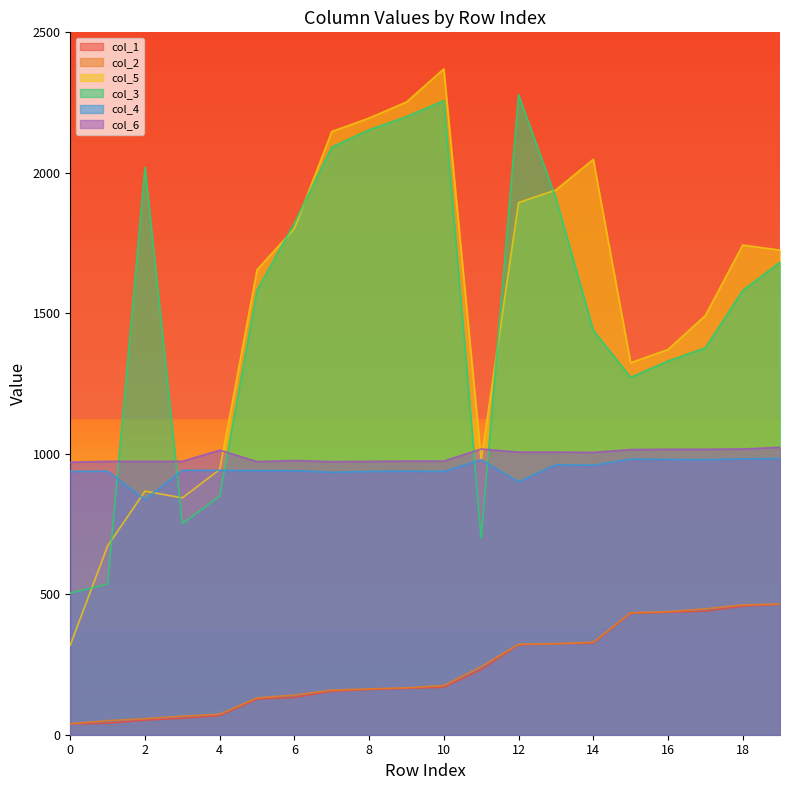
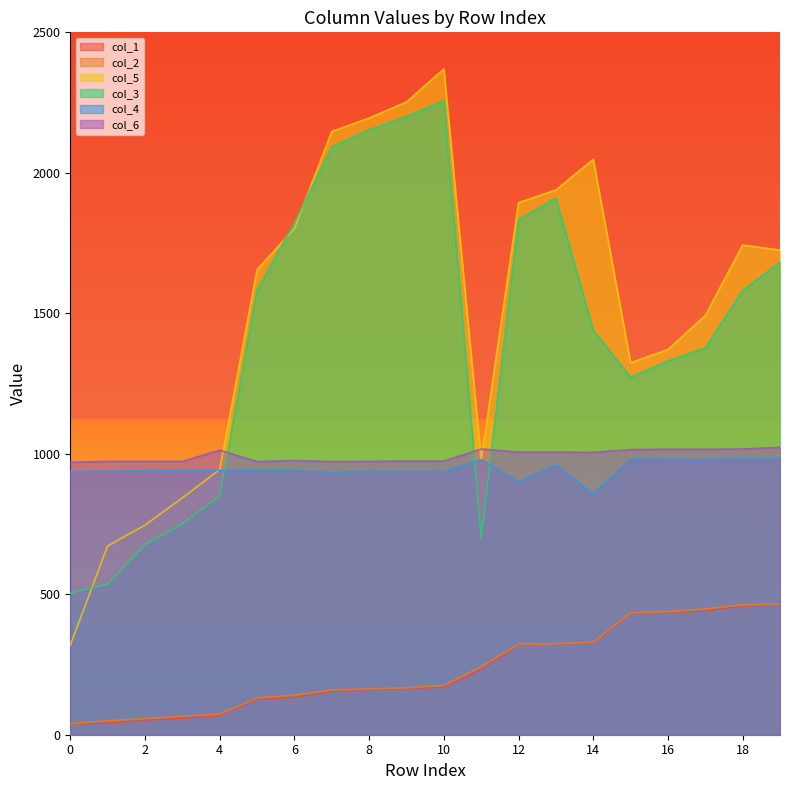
  {
    "col_5": {
      "0": 320,
-     "2": 870,
+     "2": 750,
      "6": 1800,
      "8": 2200,
      "10": 2370,
      "12": 1890,
      "14": 2050,
      "16": 1370,
      "18": 1740
    },
    "col_3": {
      "0": 500,
-     "2": 2020,
+     "2": 680,
      "4": 850,
      "6": 1820,
      "8": 2150,
      "10": 2260,
-     "12": 2280,
+     "12": 1830,
      "14": 1440,
      "16": 1330,
      "18": 1580
    },
    "col_4": {
      "0": 940,
-     "2": 840,
+     "2": 940,
      "6": 940,
      "8": 940,
      "10": 940,
      "12": 900,
-     "14": 960,
+     "14": 860,
      "16": 980,
      "18": 980
    },
    "col_6": {
      "0": 970,
      "2": 970,
      "4": 1010,
      "6": 980,
      "8": 970,
      "10": 970,
      "12": 1010,
      "14": 1010,
      "16": 1020,
      "18": 1020
    }
  }
